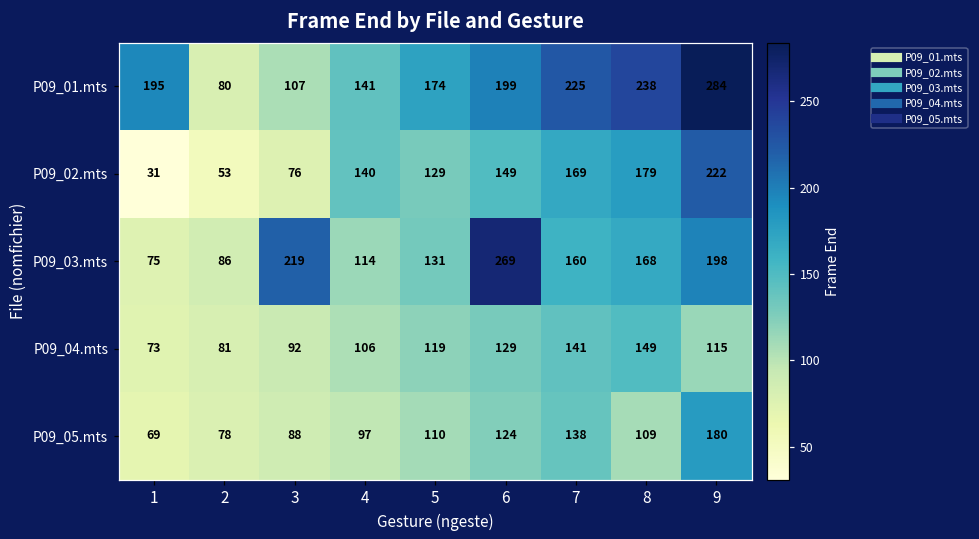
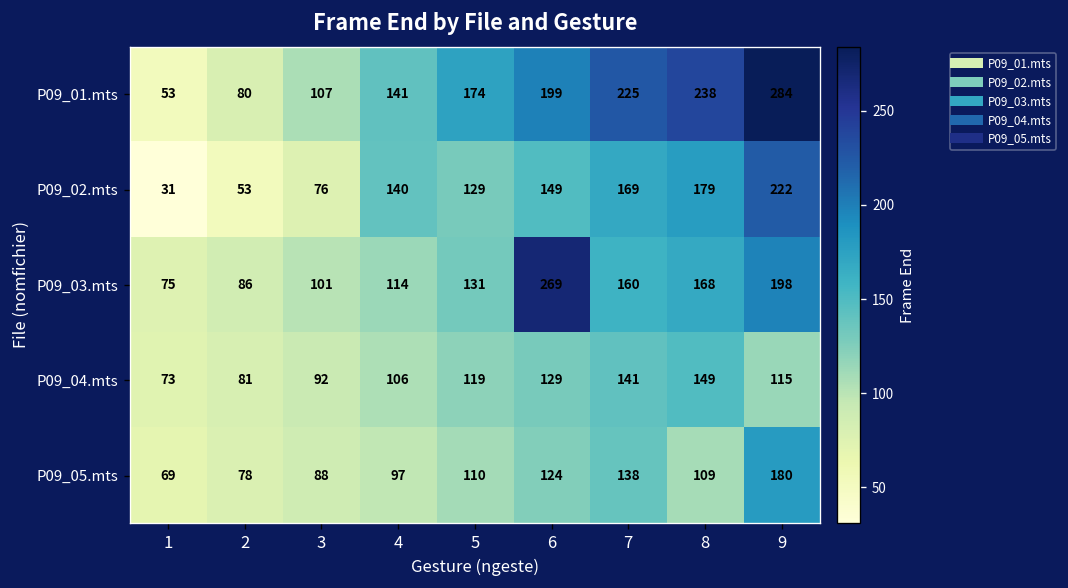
  {
    "P09_01.mts": {
-     "1": 195,
+     "1": 53,
      "2": 80,
      "3": 107,
      "4": 141,
      "5": 174,
      "6": 199,
      "7": 225,
      "8": 238,
      "9": 284
    },
    "P09_02.mts": {
      "1": 31,
      "2": 53,
      "3": 76,
      "4": 140,
      "5": 129,
      "6": 149,
      "7": 169,
      "8": 179,
      "9": 222
    },
    "P09_03.mts": {
      "1": 75,
      "2": 86,
-     "3": 219,
+     "3": 101,
      "4": 114,
      "5": 131,
      "6": 269,
      "7": 160,
      "8": 168,
      "9": 198
    },
    "P09_04.mts": {
      "1": 73,
      "2": 81,
      "3": 92,
      "4": 106,
      "5": 119,
      "6": 129,
      "7": 141,
      "8": 149,
      "9": 115
    },
    "P09_05.mts": {
      "1": 69,
      "2": 78,
      "3": 88,
      "4": 97,
      "5": 110,
      "6": 124,
      "7": 138,
      "8": 109,
      "9": 180
    }
  }
